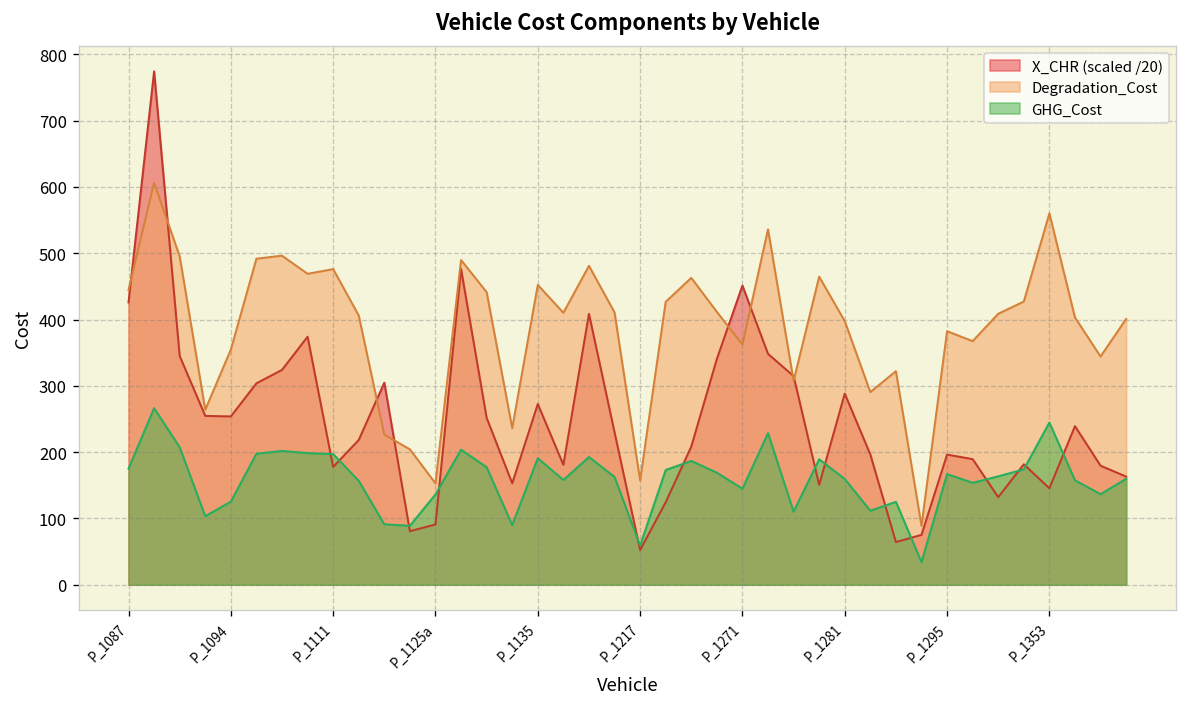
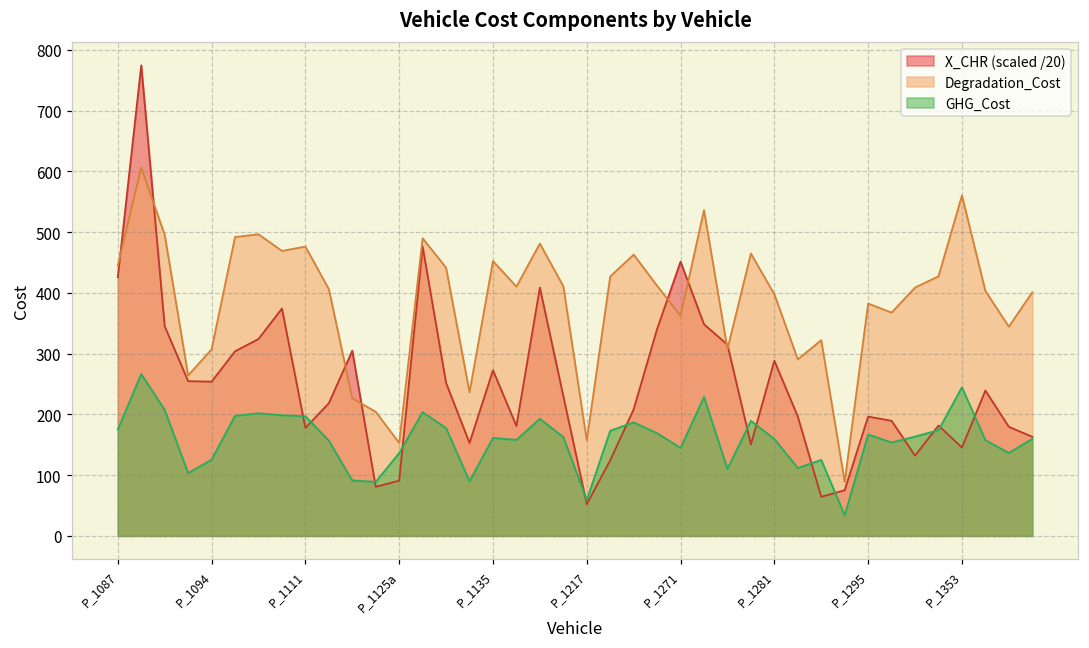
  {
    "X_CHR (scaled /20)": {
      "P_1087": 430,
      "P_1094": 250,
      "P_1111": 180,
      "P_1125a": 90,
      "P_1135": 270,
      "P_1217": 50,
      "P_1271": 450,
      "P_1281": 290,
      "P_1295": 200,
      "P_1353": 150
    },
    "Degradation_Cost": {
      "P_1087": 440,
-     "P_1094": 350,
+     "P_1094": 310,
      "P_1111": 480,
      "P_1125a": 150,
      "P_1135": 450,
      "P_1217": 160,
      "P_1271": 360,
      "P_1281": 400,
      "P_1295": 380,
      "P_1353": 560
    },
    "GHG_Cost": {
      "P_1087": 180,
      "P_1094": 130,
      "P_1111": 200,
      "P_1125a": 140,
-     "P_1135": 190,
+     "P_1135": 160,
      "P_1217": 60,
      "P_1271": 140,
      "P_1281": 160,
      "P_1295": 170,
      "P_1353": 240
    }
  }
